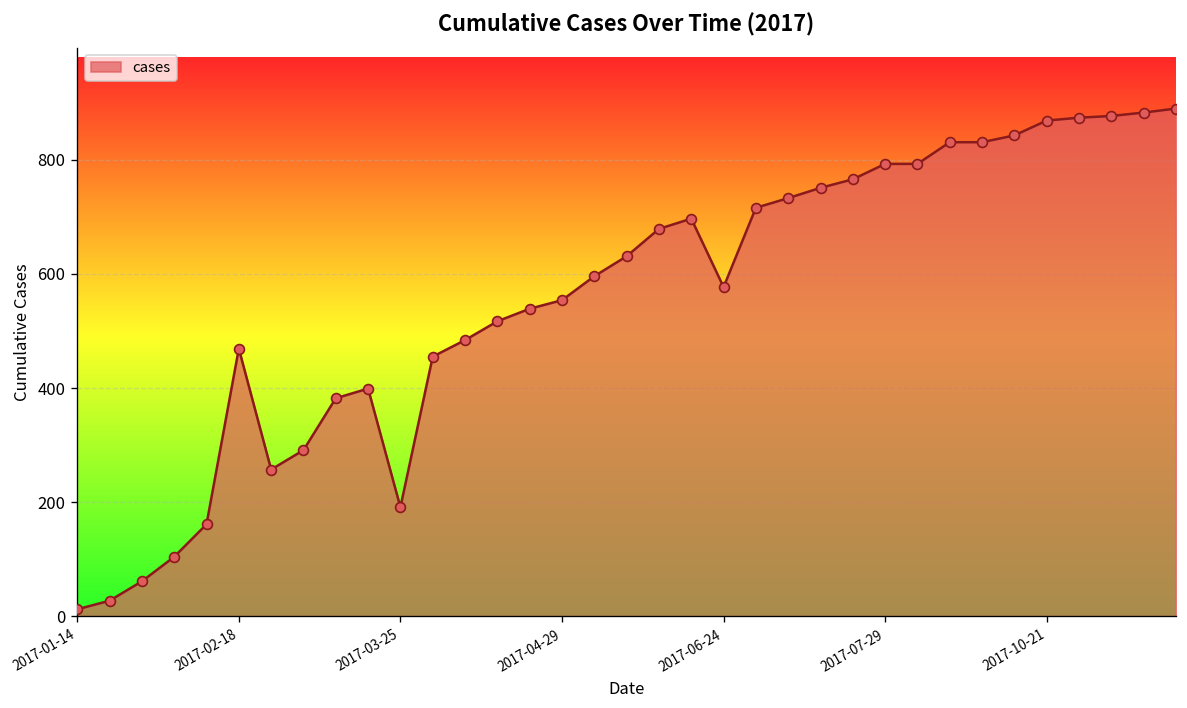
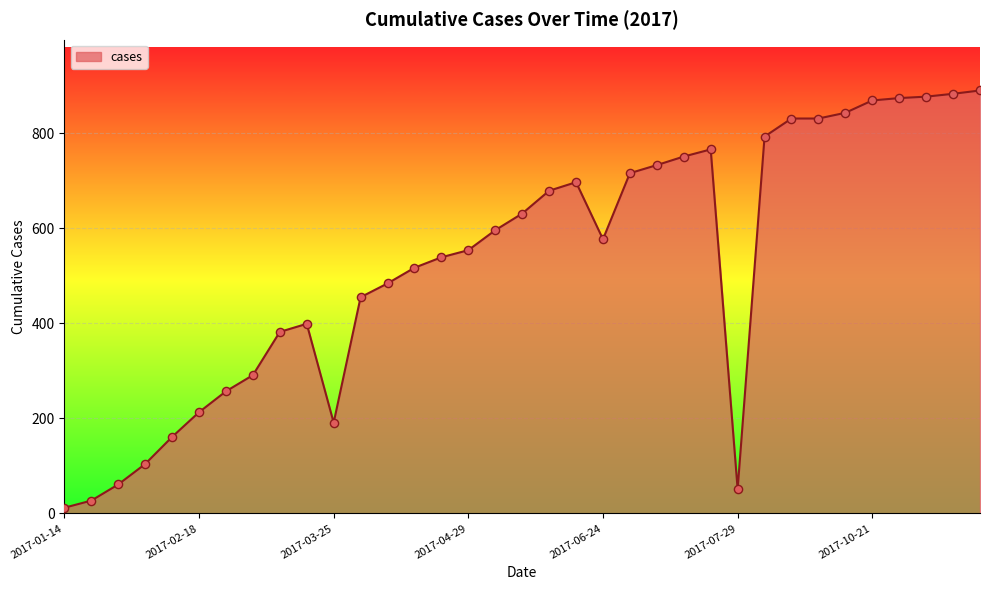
  {
    "2017-01-14": 10,
-   "2017-02-18": 470,
+   "2017-02-18": 210,
    "2017-03-25": 190,
    "2017-04-29": 550,
    "2017-06-24": 580,
-   "2017-07-29": 790,
+   "2017-07-29": 50,
    "2017-10-21": 870
  }
